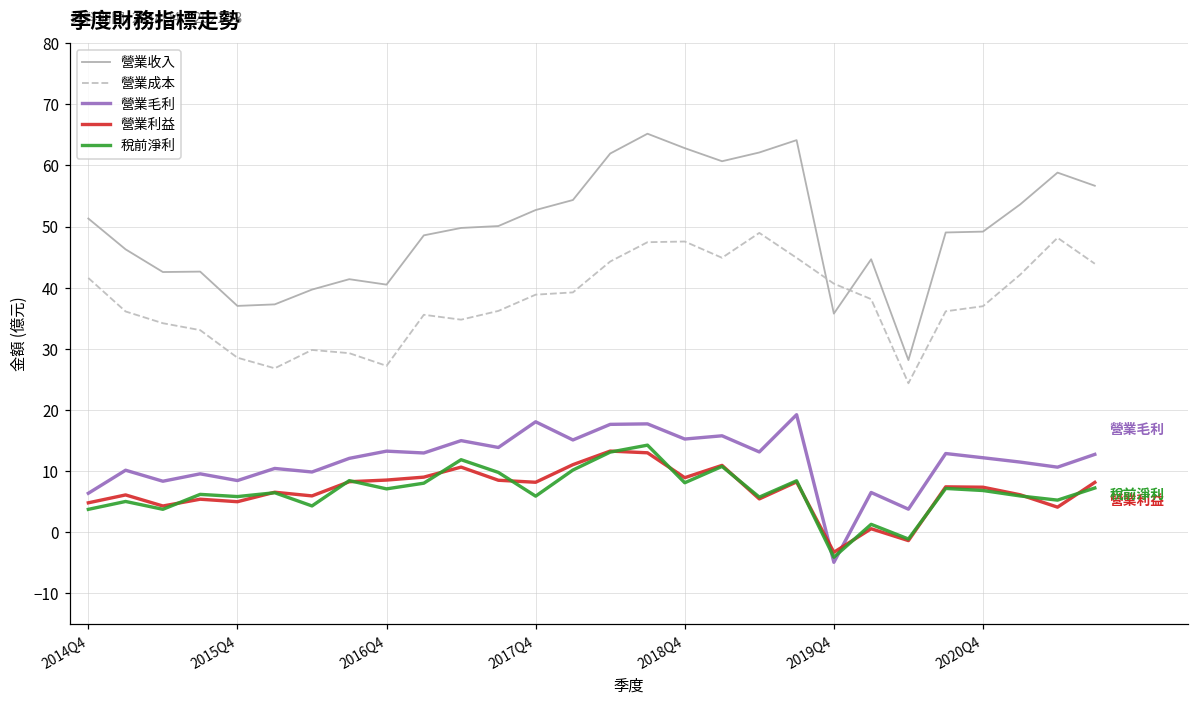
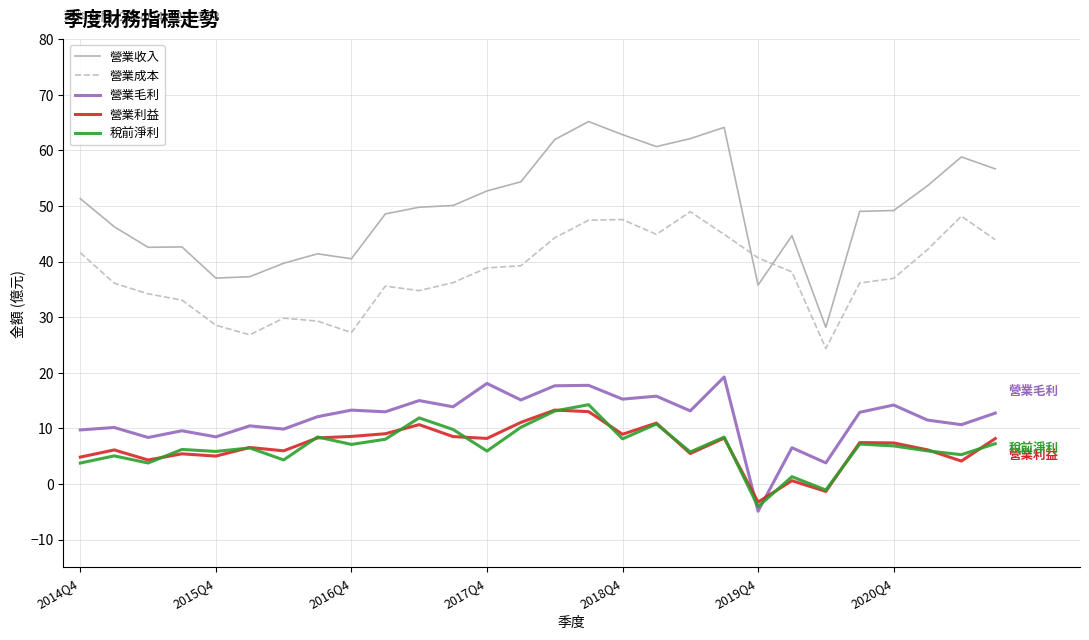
  {
    "營業毛利": {
-     "2014Q4": 6,
+     "2014Q4": 10,
      "2015Q4": 8,
      "2016Q4": 13,
      "2017Q4": 18,
      "2018Q4": 15,
      "2019Q4": -5,
-     "2020Q4": 12
+     "2020Q4": 14
    },
    "營業利益": {
      "2014Q4": 5,
      "2015Q4": 5,
      "2016Q4": 9,
      "2017Q4": 8,
      "2018Q4": 9,
      "2019Q4": -3,
      "2020Q4": 7
    },
    "稅前淨利": {
      "2014Q4": 4,
      "2015Q4": 6,
      "2016Q4": 7,
      "2017Q4": 6,
      "2018Q4": 8,
      "2019Q4": -4,
      "2020Q4": 7
    }
  }
